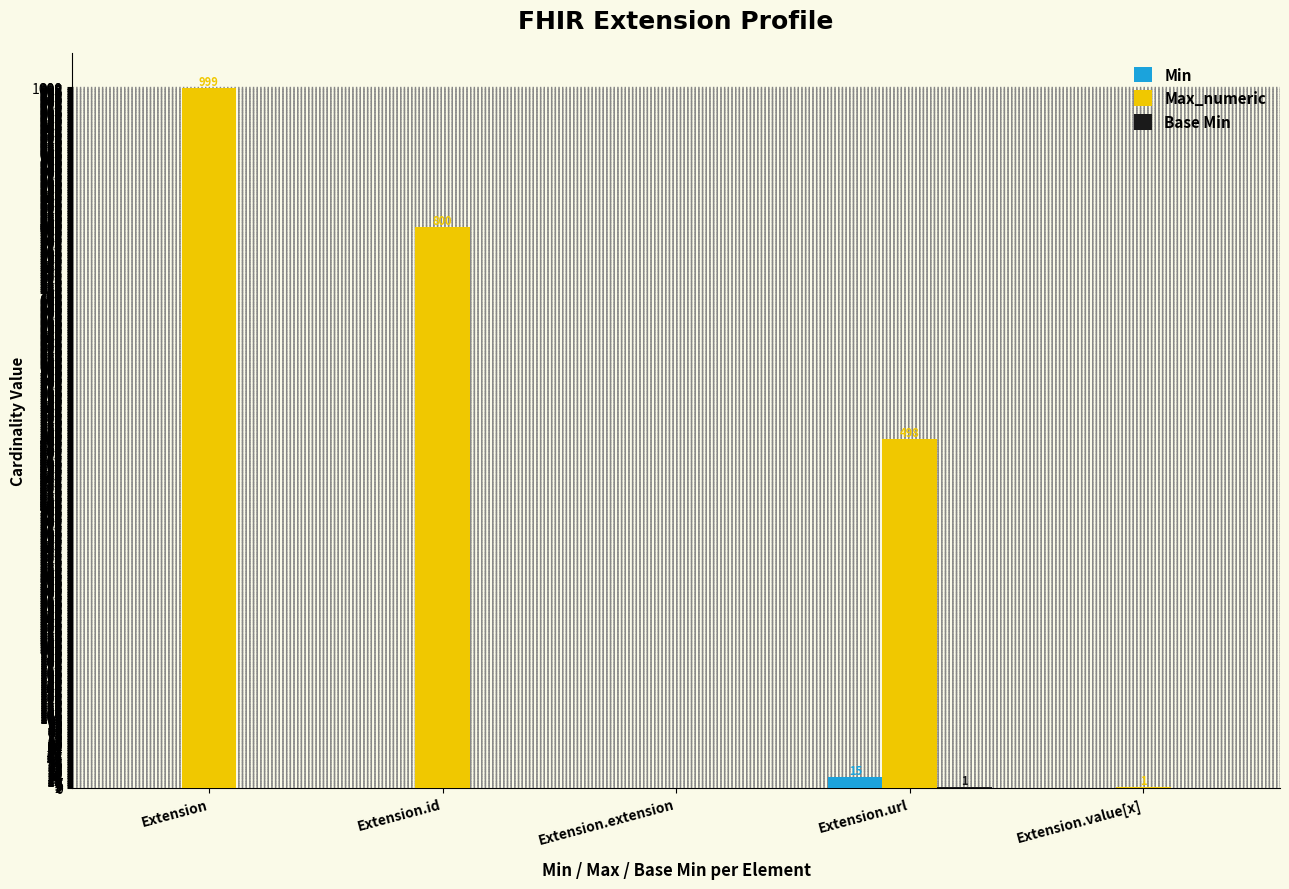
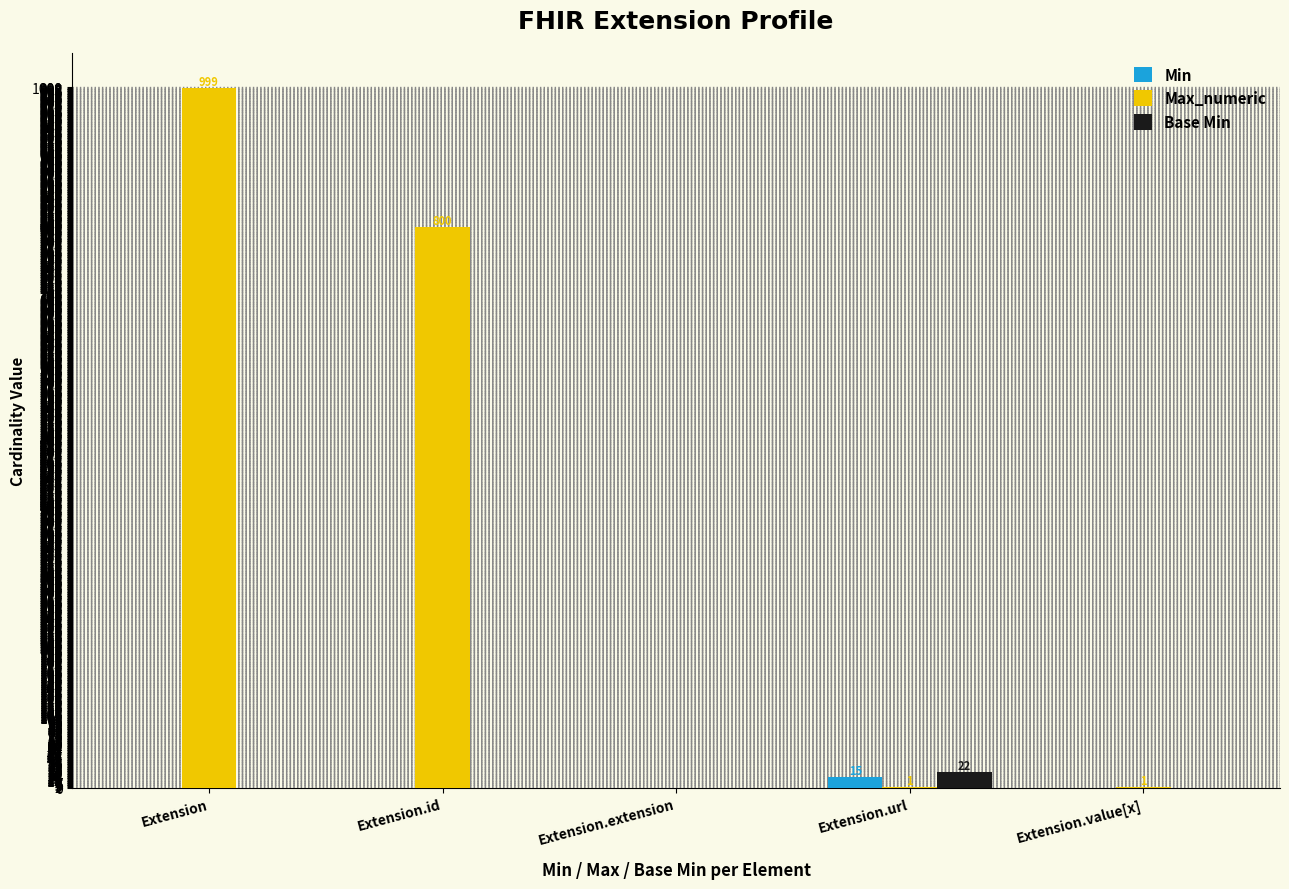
  {
    "Min": {
      "Extension.url": 15
    },
    "Max_numeric": {
      "Extension": 999,
      "Extension.id": 800,
-     "Extension.url": 498,
+     "Extension.url": 1,
      "Extension.value[x]": 1
    },
    "Base Min": {
-     "Extension.url": 1
+     "Extension.url": 22
    }
  }
